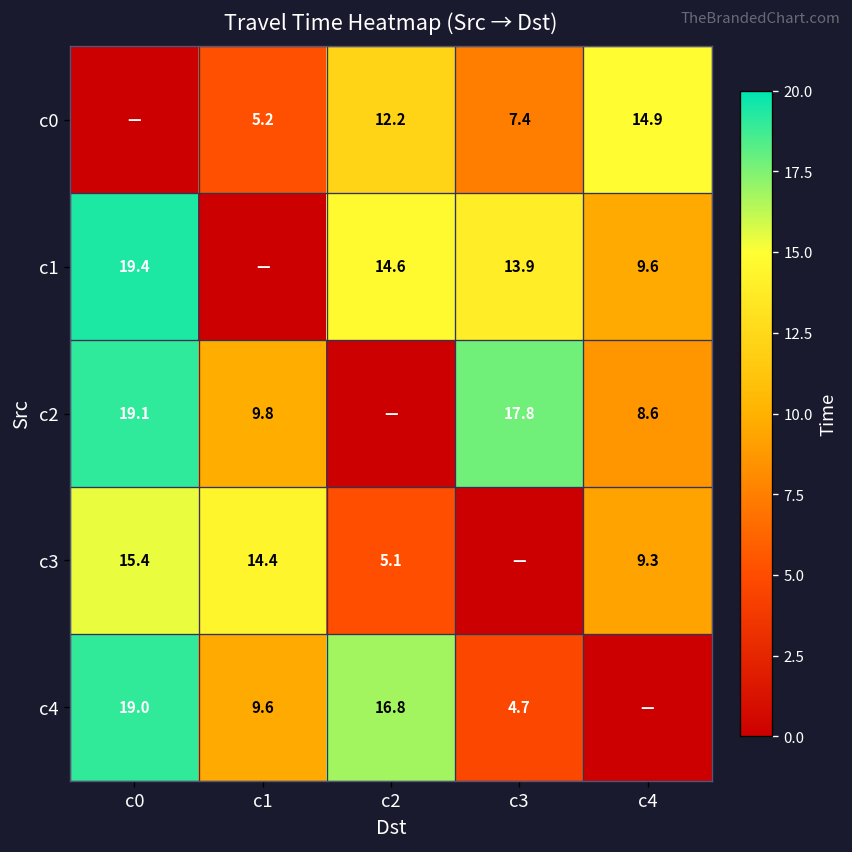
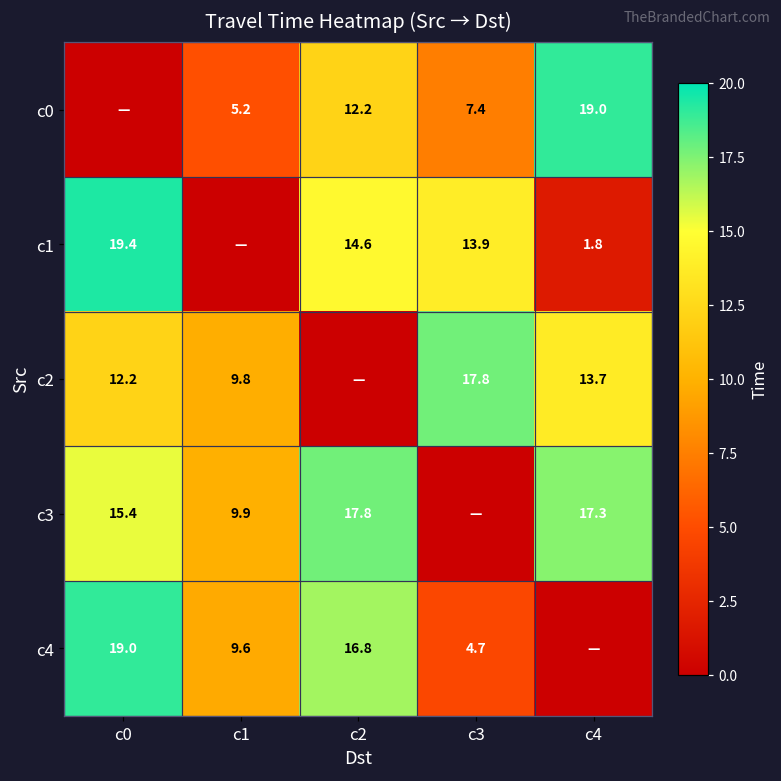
  {
    "c0": {
      "c1": 5.2,
      "c2": 12.2,
      "c3": 7.4,
-     "c4": 14.9
+     "c4": 19.0
    },
    "c1": {
      "c0": 19.4,
      "c2": 14.6,
      "c3": 13.9,
-     "c4": 9.6
+     "c4": 1.8
    },
    "c2": {
-     "c0": 19.1,
+     "c0": 12.2,
      "c1": 9.8,
      "c3": 17.8,
-     "c4": 8.6
+     "c4": 13.7
    },
    "c3": {
      "c0": 15.4,
-     "c1": 14.4,
-     "c2": 5.1,
-     "c4": 9.3
+     "c1": 9.9,
+     "c2": 17.8,
+     "c4": 17.3
    },
    "c4": {
      "c0": 19.0,
      "c1": 9.6,
      "c2": 16.8,
      "c3": 4.7
    }
  }
